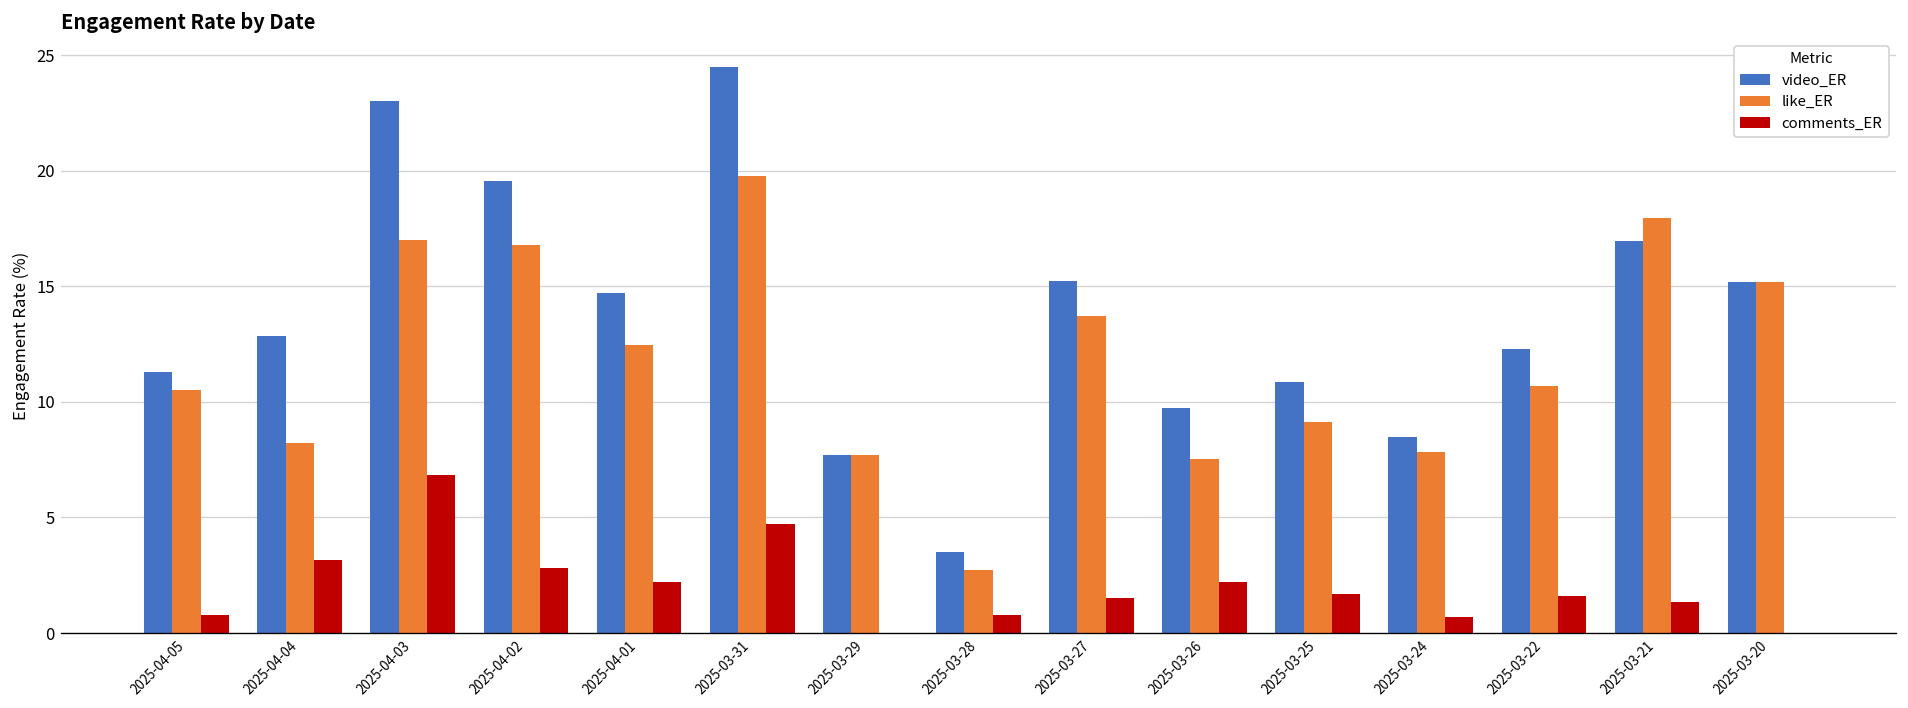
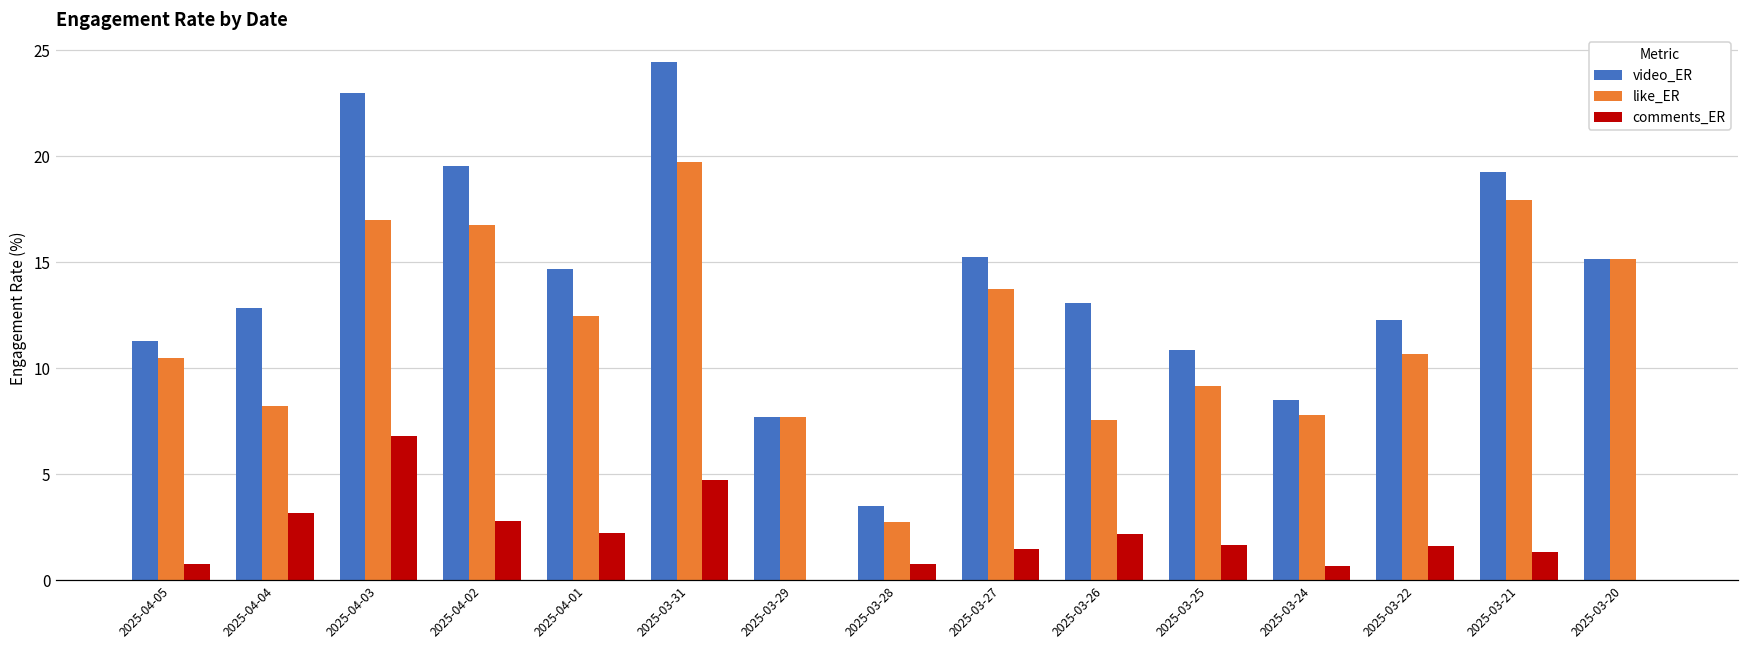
  {
    "video_ER": {
      "2025-04-05": 11.3,
      "2025-04-04": 12.9,
      "2025-04-03": 23.0,
      "2025-04-02": 19.6,
      "2025-04-01": 14.7,
      "2025-03-31": 24.5,
      "2025-03-29": 7.7,
      "2025-03-28": 3.5,
      "2025-03-27": 15.2,
-     "2025-03-26": 9.8,
+     "2025-03-26": 13.1,
      "2025-03-25": 10.9,
      "2025-03-24": 8.5,
      "2025-03-22": 12.3,
-     "2025-03-21": 17.0,
+     "2025-03-21": 19.3,
      "2025-03-20": 15.2
    },
    "like_ER": {
      "2025-04-05": 10.5,
      "2025-04-04": 8.2,
      "2025-04-03": 17.0,
      "2025-04-02": 16.8,
      "2025-04-01": 12.5,
      "2025-03-31": 19.8,
      "2025-03-29": 7.7,
      "2025-03-28": 2.7,
      "2025-03-27": 13.7,
      "2025-03-26": 7.6,
      "2025-03-25": 9.2,
      "2025-03-24": 7.8,
      "2025-03-22": 10.7,
      "2025-03-21": 17.9,
      "2025-03-20": 15.2
    },
    "comments_ER": {
      "2025-04-05": 0.8,
      "2025-04-04": 3.2,
      "2025-04-03": 6.8,
      "2025-04-02": 2.8,
      "2025-04-01": 2.2,
      "2025-03-31": 4.7,
      "2025-03-29": 0.0,
      "2025-03-28": 0.8,
      "2025-03-27": 1.5,
      "2025-03-26": 2.2,
      "2025-03-25": 1.7,
      "2025-03-24": 0.7,
      "2025-03-22": 1.6,
      "2025-03-21": 1.3,
      "2025-03-20": 0.0
    }
  }
